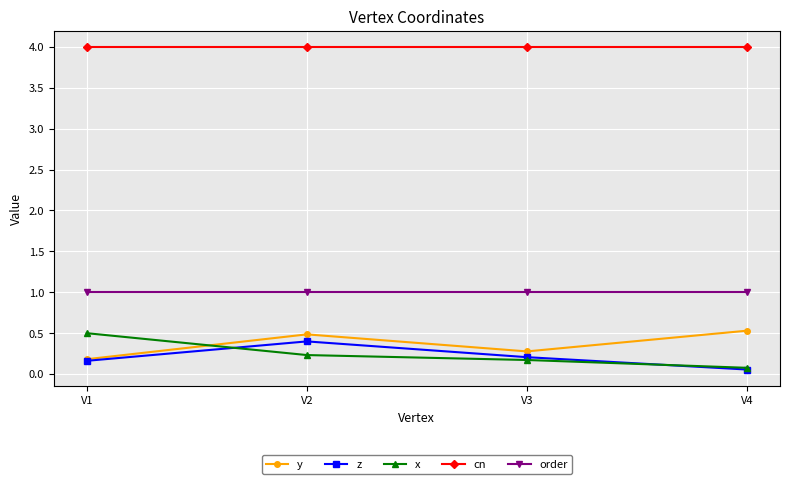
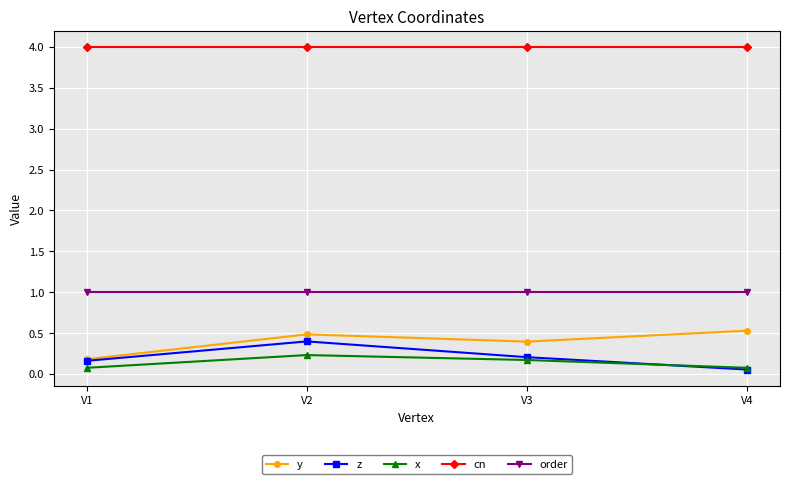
  {
    "y": {
      "V2": 0.5,
-     "V3": 0.3,
+     "V3": 0.4,
      "V4": 0.5
    },
    "z": {
      "V2": 0.4,
      "V3": 0.2
    },
    "x": {
-     "V1": 0.5,
+     "V1": 0.1,
      "V2": 0.2,
      "V3": 0.2
    },
    "cn": {
      "V1": 4.0,
      "V2": 4.0,
      "V3": 4.0,
      "V4": 4.0
    },
    "order": {
      "V1": 1.0,
      "V2": 1.0,
      "V3": 1.0,
      "V4": 1.0
    }
  }
